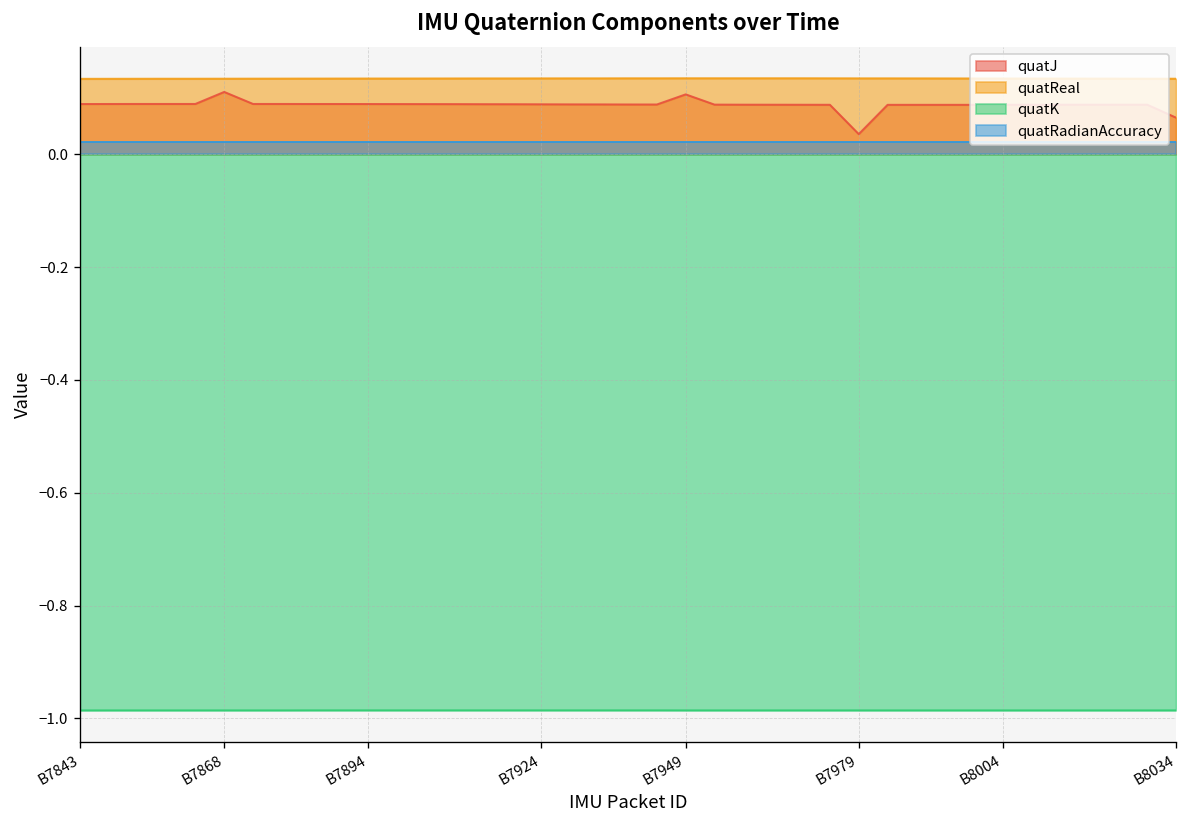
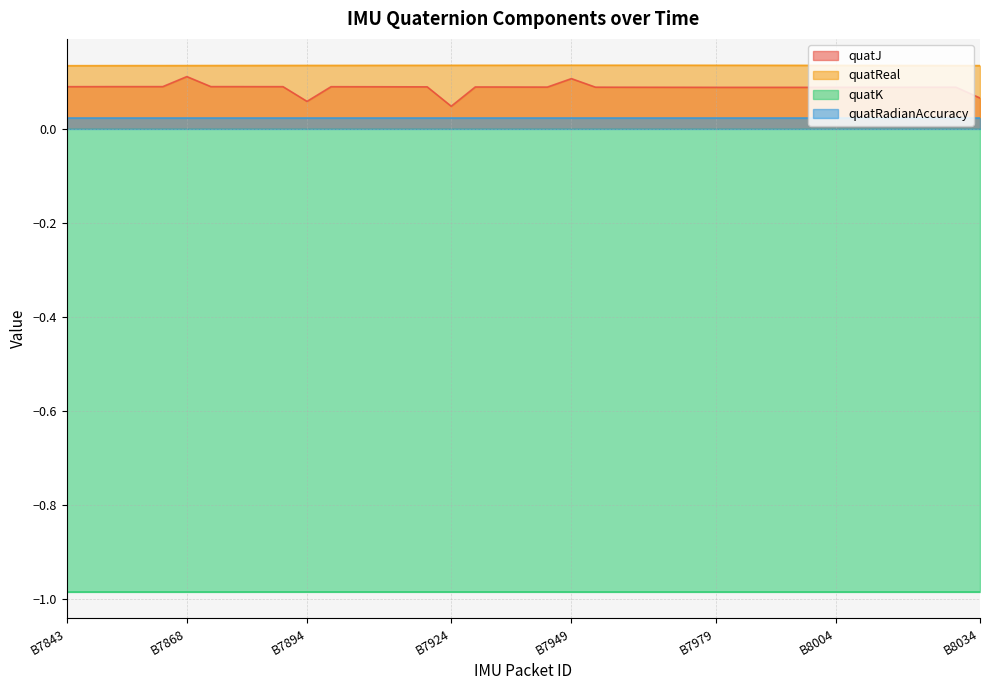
  {
    "quatJ": {
      "B7843": 0.09,
      "B7868": 0.11,
-     "B7894": 0.09,
-     "B7924": 0.09,
+     "B7894": 0.06,
+     "B7924": 0.05,
      "B7949": 0.11,
-     "B7979": 0.04,
+     "B7979": 0.09,
      "B8034": 0.07
    },
    "quatReal": {
      "B7843": 0.13,
      "B7868": 0.13,
      "B7894": 0.13,
      "B7924": 0.13,
      "B7949": 0.13,
      "B7979": 0.13,
      "B8034": 0.13
    },
    "quatRadianAccuracy": {
      "B7843": 0.02,
      "B7868": 0.02,
      "B7894": 0.02,
      "B7924": 0.02,
      "B7949": 0.02,
      "B7979": 0.02,
      "B8034": 0.02
    }
  }
